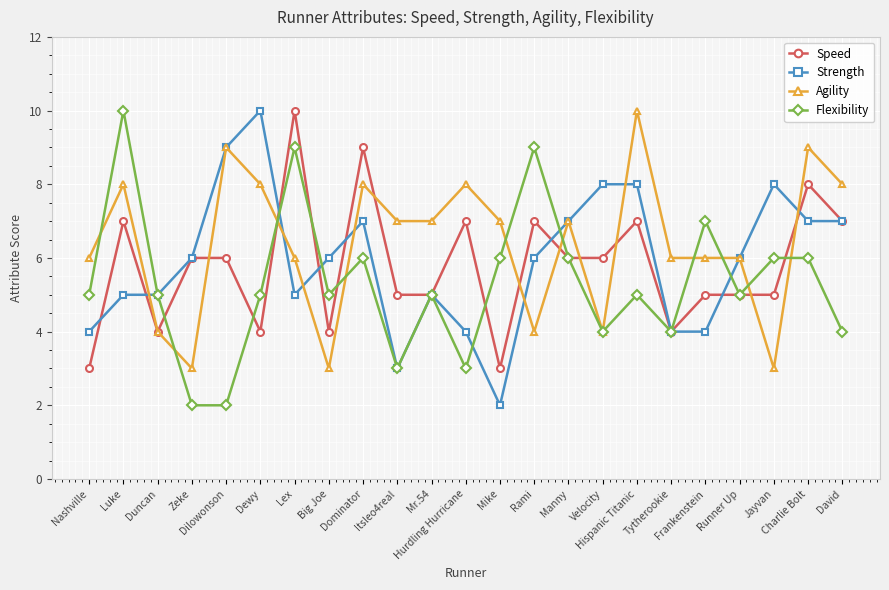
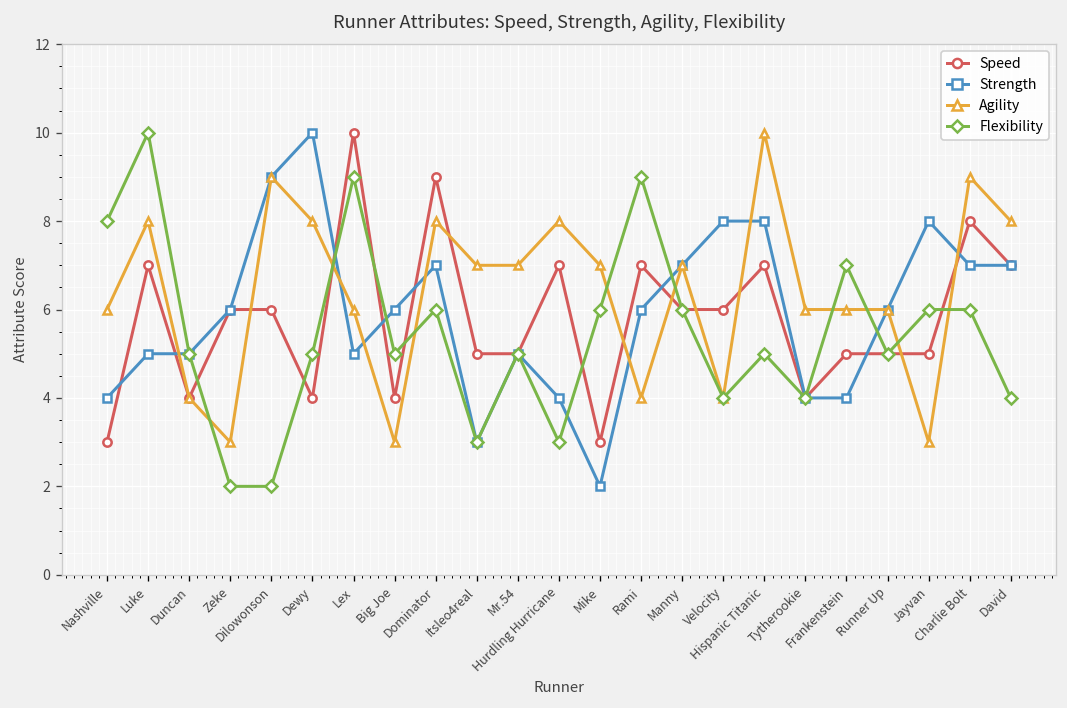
  {
    "Speed": {
      "Nashville": 3,
      "Luke": 7,
      "Dilowonson": 6,
      "Dewy": 4,
      "Lex": 10,
      "Big Joe": 4,
      "Dominator": 9,
      "Itsleo4real": 5,
      "Hurdling Hurricane": 7,
      "Mike": 3,
      "Rami": 7,
      "Velocity": 6,
      "Hispanic Titanic": 7,
      "Frankenstein": 5,
      "Jayvan": 5,
      "Charlie Bolt": 8
    },
    "Strength": {
      "Nashville": 4,
      "Luke": 5,
      "Dewy": 10,
      "Lex": 5,
      "Big Joe": 6,
      "Dominator": 7,
      "Hurdling Hurricane": 4,
      "Mike": 2,
      "Rami": 6,
      "Velocity": 8,
      "Hispanic Titanic": 8,
      "Frankenstein": 4,
      "Jayvan": 8,
      "Charlie Bolt": 7
    },
    "Agility": {
      "Nashville": 6,
      "Luke": 8,
      "Zeke": 3,
      "Dewy": 8,
      "Lex": 6,
      "Big Joe": 3,
      "Dominator": 8,
      "Itsleo4real": 7,
      "Mr.54": 7,
      "Hurdling Hurricane": 8,
      "Mike": 7,
      "Rami": 4,
      "Hispanic Titanic": 10,
      "Tytherookie": 6,
      "Frankenstein": 6,
      "Jayvan": 3,
      "Charlie Bolt": 9,
      "David": 8
    },
    "Flexibility": {
-     "Nashville": 5,
+     "Nashville": 8,
      "Luke": 10,
      "Zeke": 2,
      "Dilowonson": 2,
      "Dewy": 5,
      "Lex": 9,
      "Big Joe": 5,
      "Dominator": 6,
      "Hurdling Hurricane": 3,
      "Mike": 6,
      "Rami": 9,
      "Hispanic Titanic": 5,
      "Frankenstein": 7,
      "Jayvan": 6,
      "Charlie Bolt": 6,
      "David": 4
    }
  }
